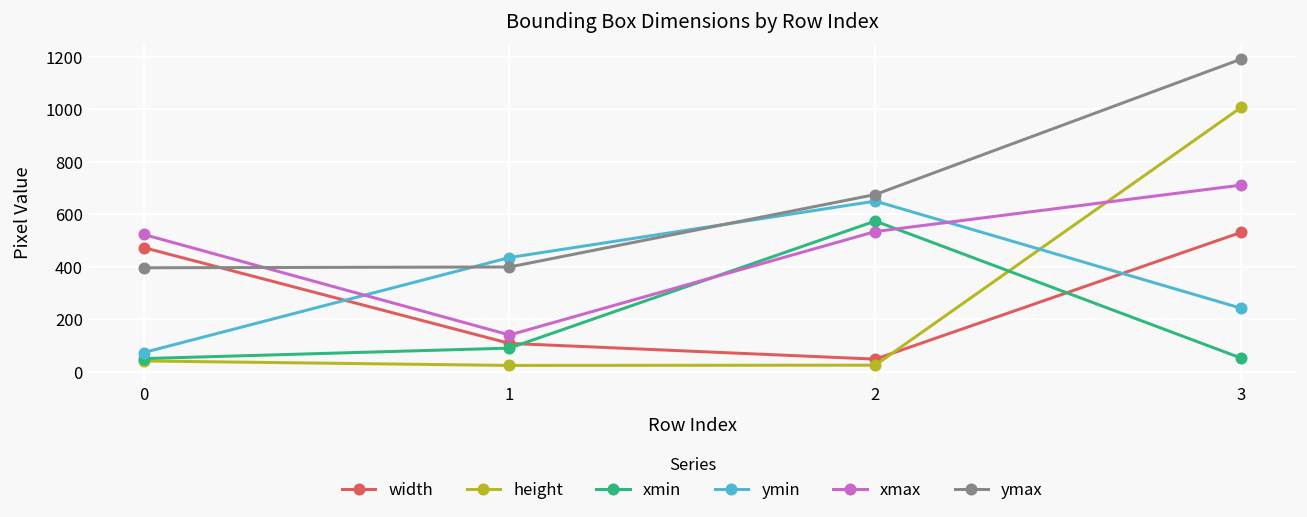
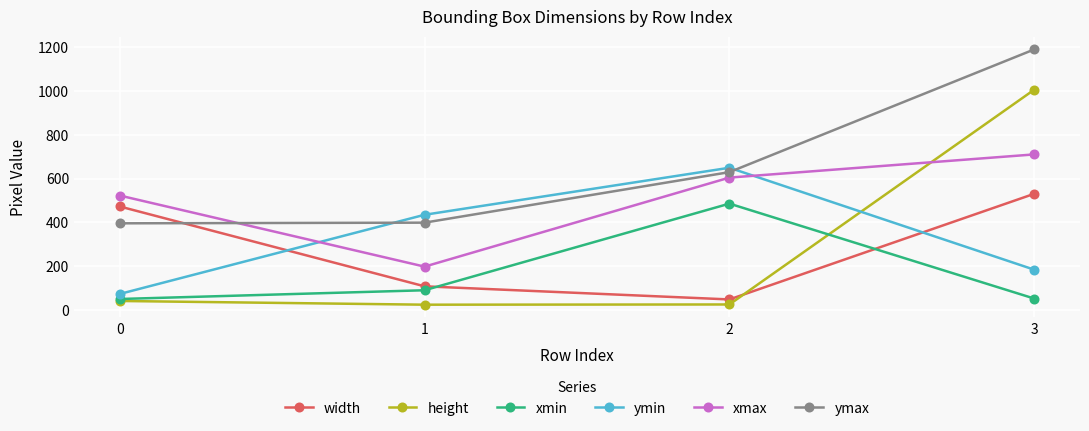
  {
    "width": {
      "0": 470,
      "1": 110,
      "2": 50,
      "3": 530
    },
    "height": {
      "1": 20,
      "2": 30,
      "3": 1010
    },
    "xmin": {
      "1": 90,
-     "2": 570,
+     "2": 490,
      "3": 50
    },
    "ymin": {
      "0": 70,
      "1": 440,
      "2": 650,
-     "3": 240
+     "3": 180
    },
    "xmax": {
      "0": 520,
-     "1": 140,
-     "2": 530,
+     "1": 200,
+     "2": 610,
      "3": 710
    },
    "ymax": {
      "0": 400,
      "1": 400,
-     "2": 680,
+     "2": 630,
      "3": 1190
    }
  }
